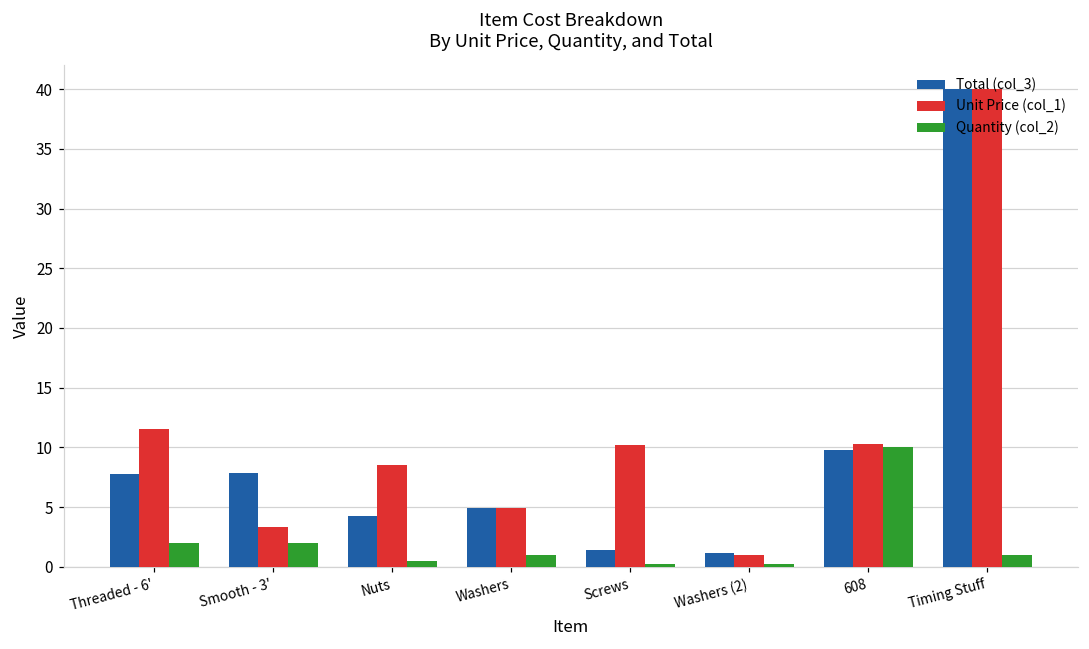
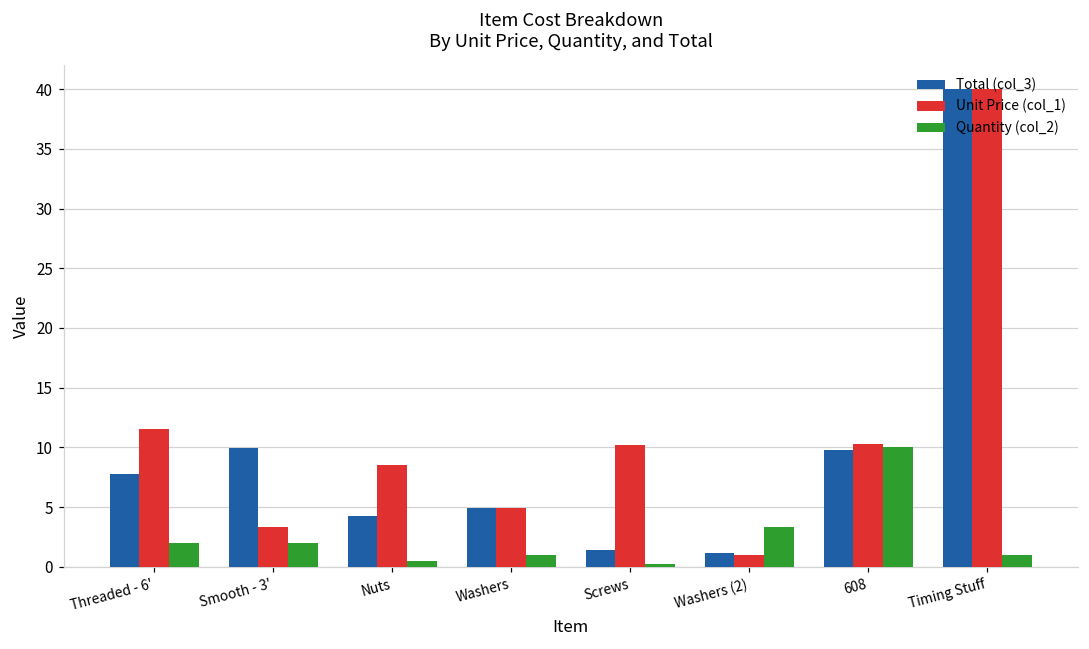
  {
    "Total (col_3)": {
      "Threaded - 6'": 7.7,
-     "Smooth - 3'": 7.9,
+     "Smooth - 3'": 10.0,
      "Nuts": 4.3,
      "Washers": 4.9,
      "Screws": 1.4,
      "Washers (2)": 1.1,
      "608": 9.8,
      "Timing Stuff": 40.0
    },
    "Unit Price (col_1)": {
      "Threaded - 6'": 11.5,
      "Smooth - 3'": 3.3,
      "Nuts": 8.5,
      "Washers": 4.9,
      "Screws": 10.2,
      "Washers (2)": 1.0,
      "608": 10.3,
      "Timing Stuff": 40.0
    },
    "Quantity (col_2)": {
      "Threaded - 6'": 2.0,
      "Smooth - 3'": 2.0,
      "Nuts": 0.5,
      "Washers": 1.0,
      "Screws": 0.3,
-     "Washers (2)": 0.3,
+     "Washers (2)": 3.4,
      "608": 10.0,
      "Timing Stuff": 1.0
    }
  }
